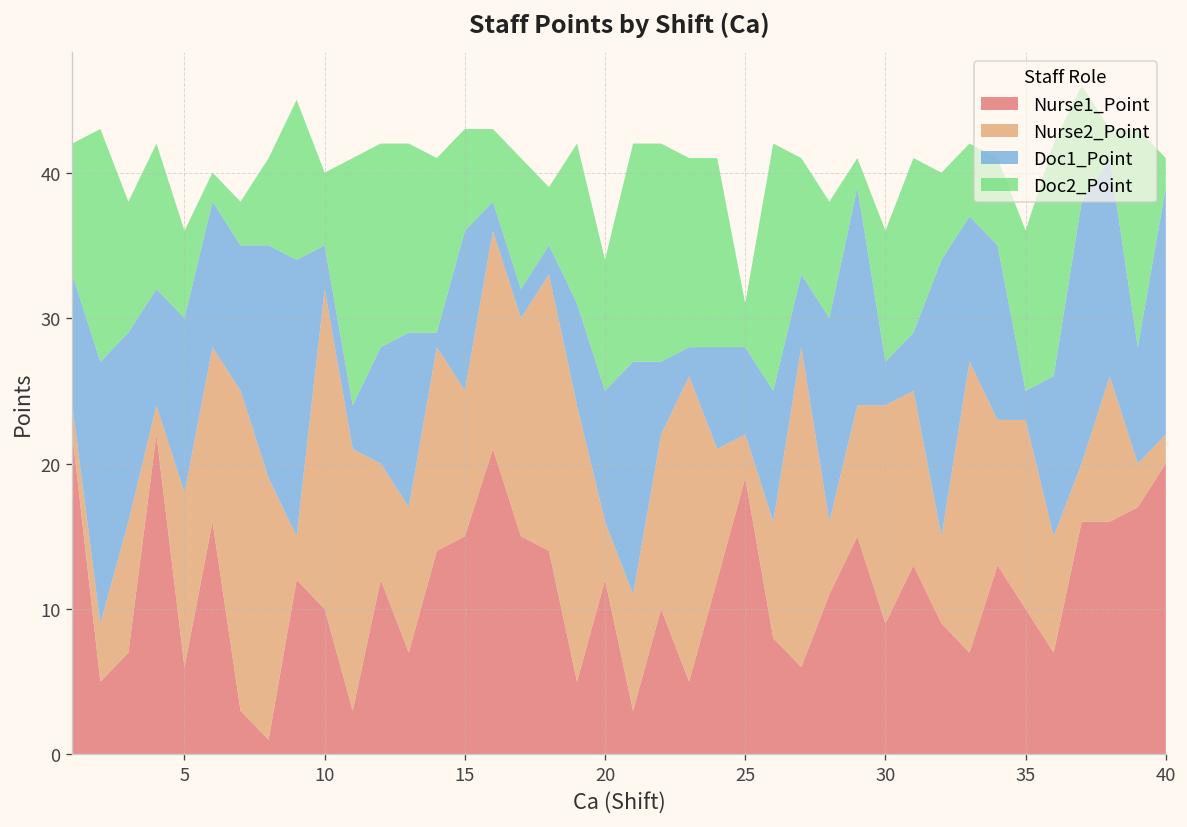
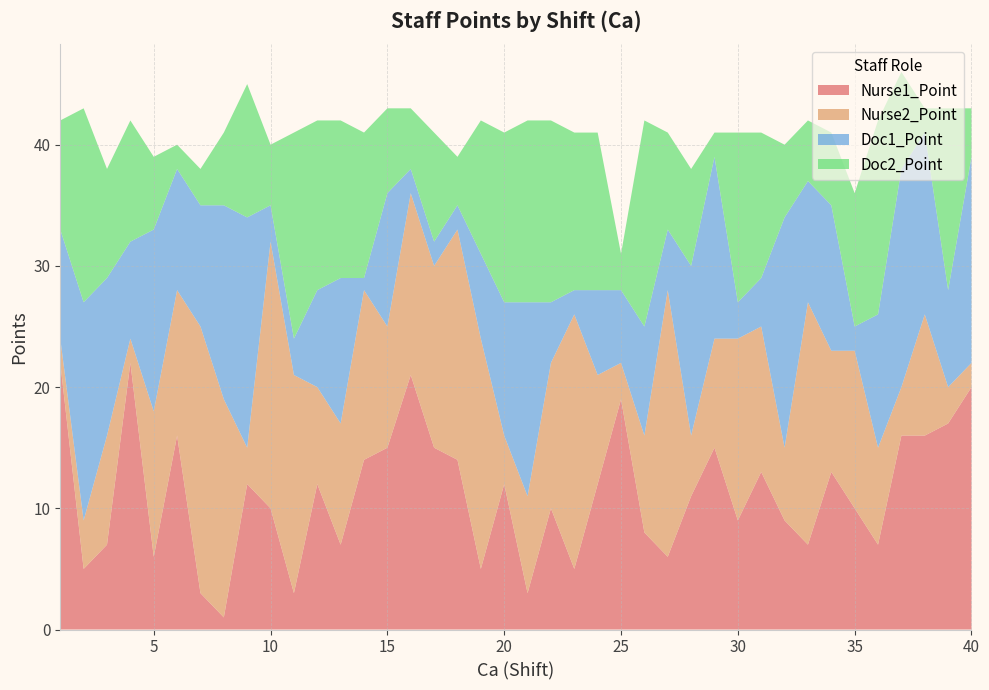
  {
    "Doc1_Point": {
-     "5": 12,
+     "5": 15,
      "10": 3,
      "15": 11,
-     "20": 9,
+     "20": 11,
      "25": 6,
      "30": 3,
      "35": 2,
      "40": 17
    },
    "Doc2_Point": {
      "5": 6,
      "10": 5,
      "15": 7,
-     "20": 9,
+     "20": 14,
      "25": 3,
-     "30": 9,
+     "30": 14,
      "35": 11,
-     "40": 2
+     "40": 4
    }
  }
